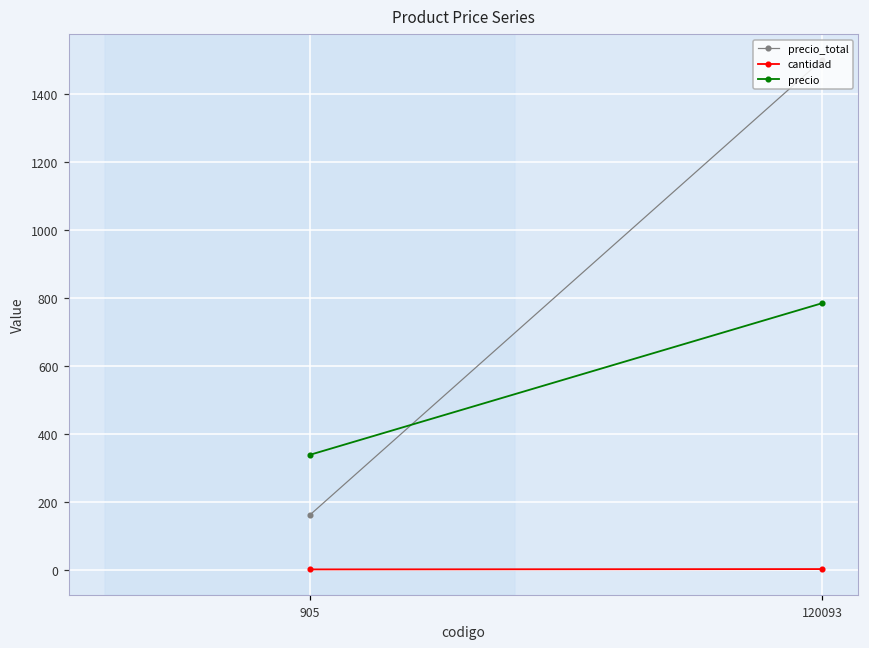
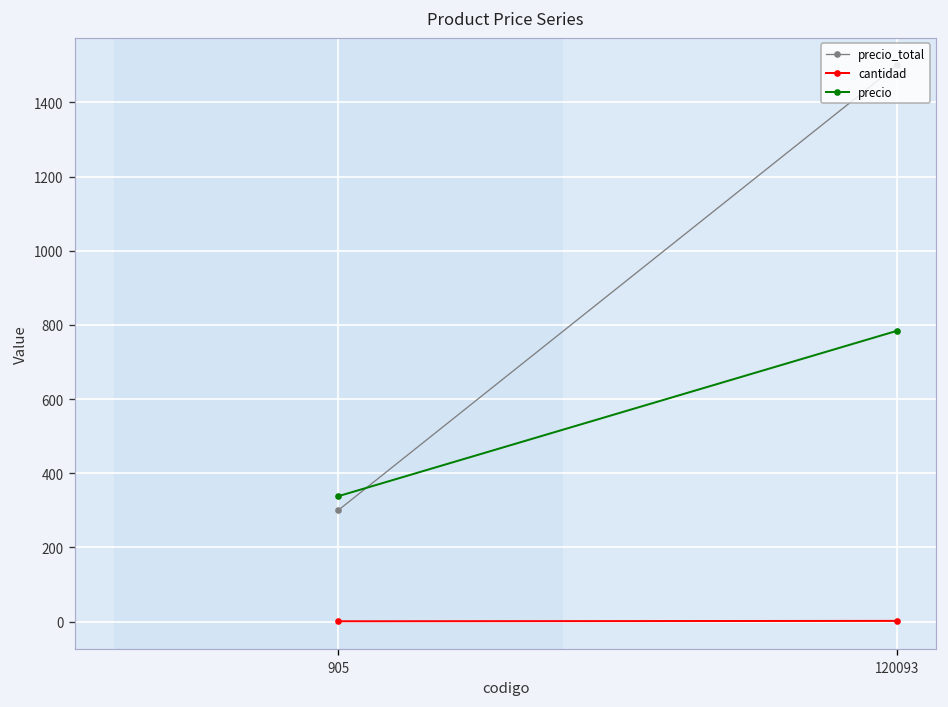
  {
    "precio_total": {
-     "905": 160
+     "905": 300
    },
    "cantidad": {
      "905": 0,
      "120093": 0
    },
    "precio": {
      "905": 340,
      "120093": 780
    }
  }
